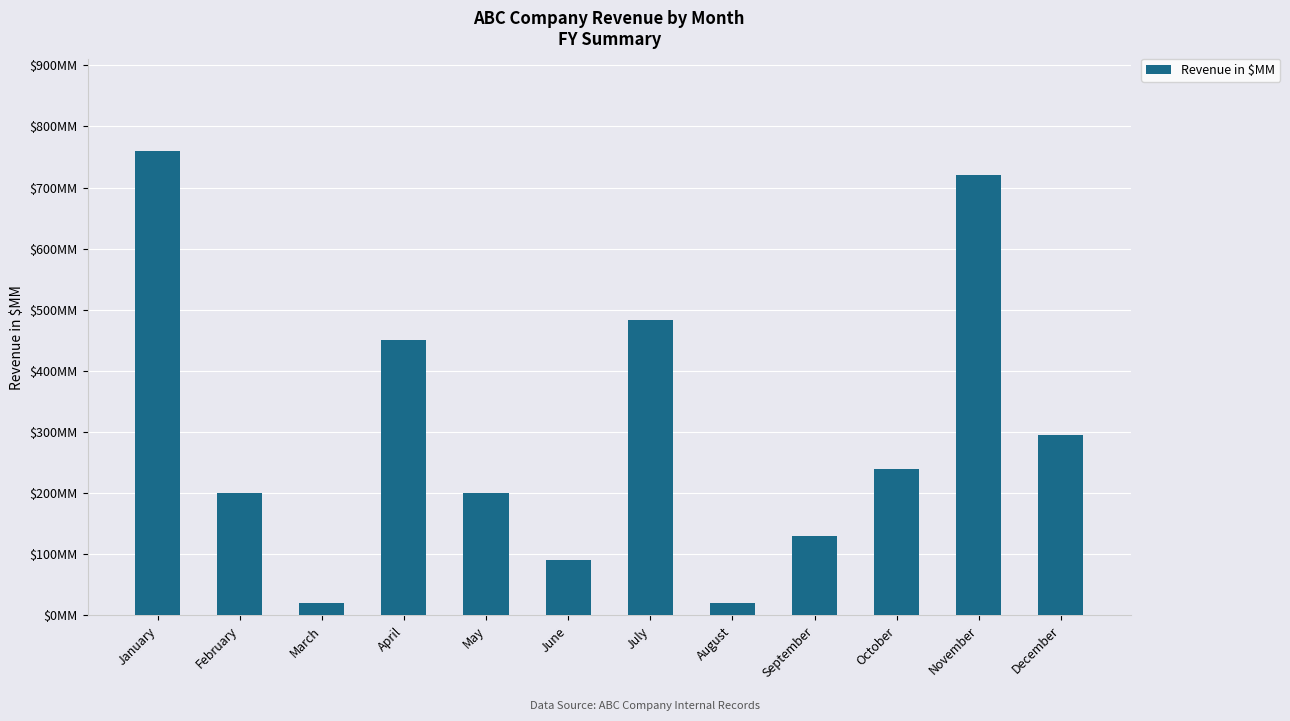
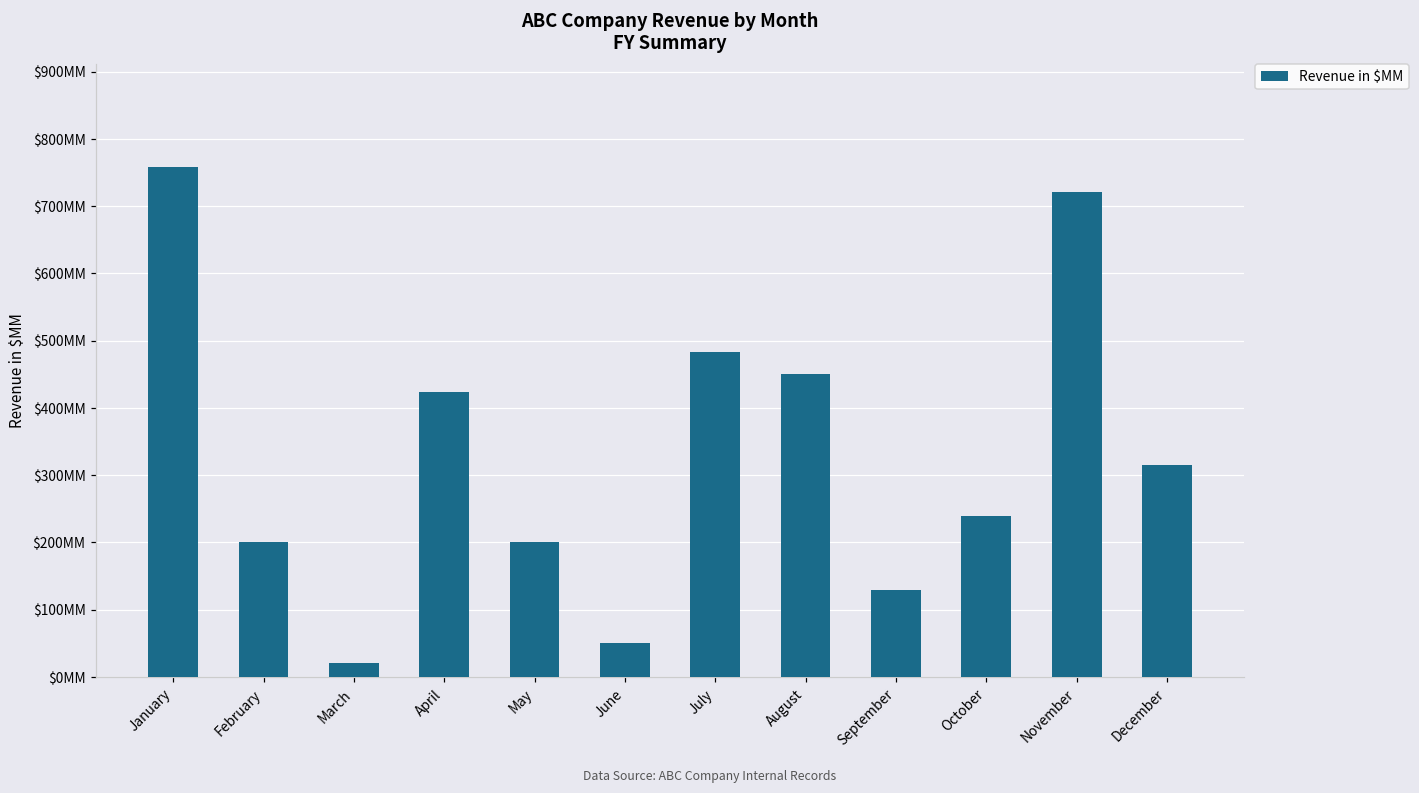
  {
    "January": "$760MM",
    "February": "$200MM",
    "March": "$20MM",
-   "April": "$450MM",
+   "April": "$420MM",
    "May": "$200MM",
-   "June": "$90MM",
+   "June": "$50MM",
    "July": "$480MM",
-   "August": "$20MM",
+   "August": "$450MM",
    "September": "$130MM",
    "October": "$240MM",
    "November": "$720MM",
-   "December": "$300MM"
+   "December": "$320MM"
  }
